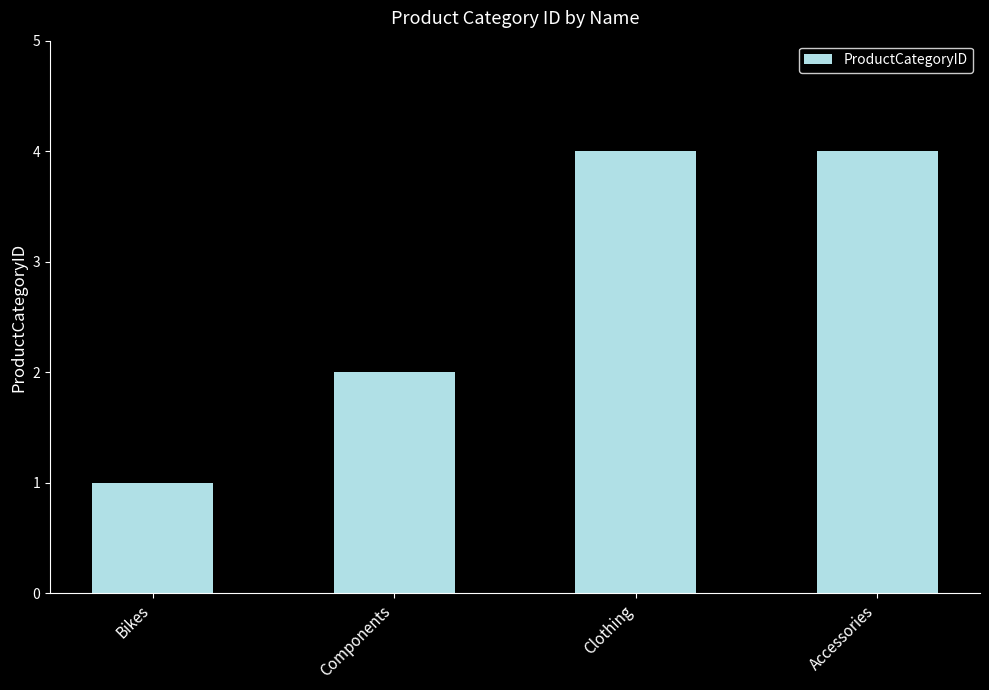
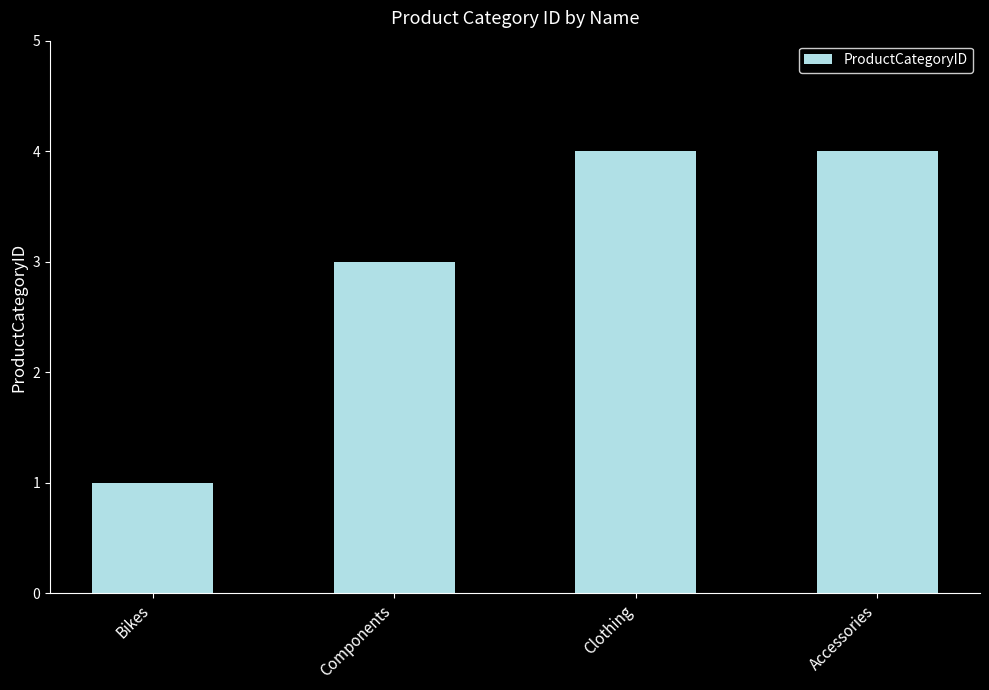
  {
    "Bikes": 1,
-   "Components": 2,
+   "Components": 3,
    "Clothing": 4,
    "Accessories": 4
  }
